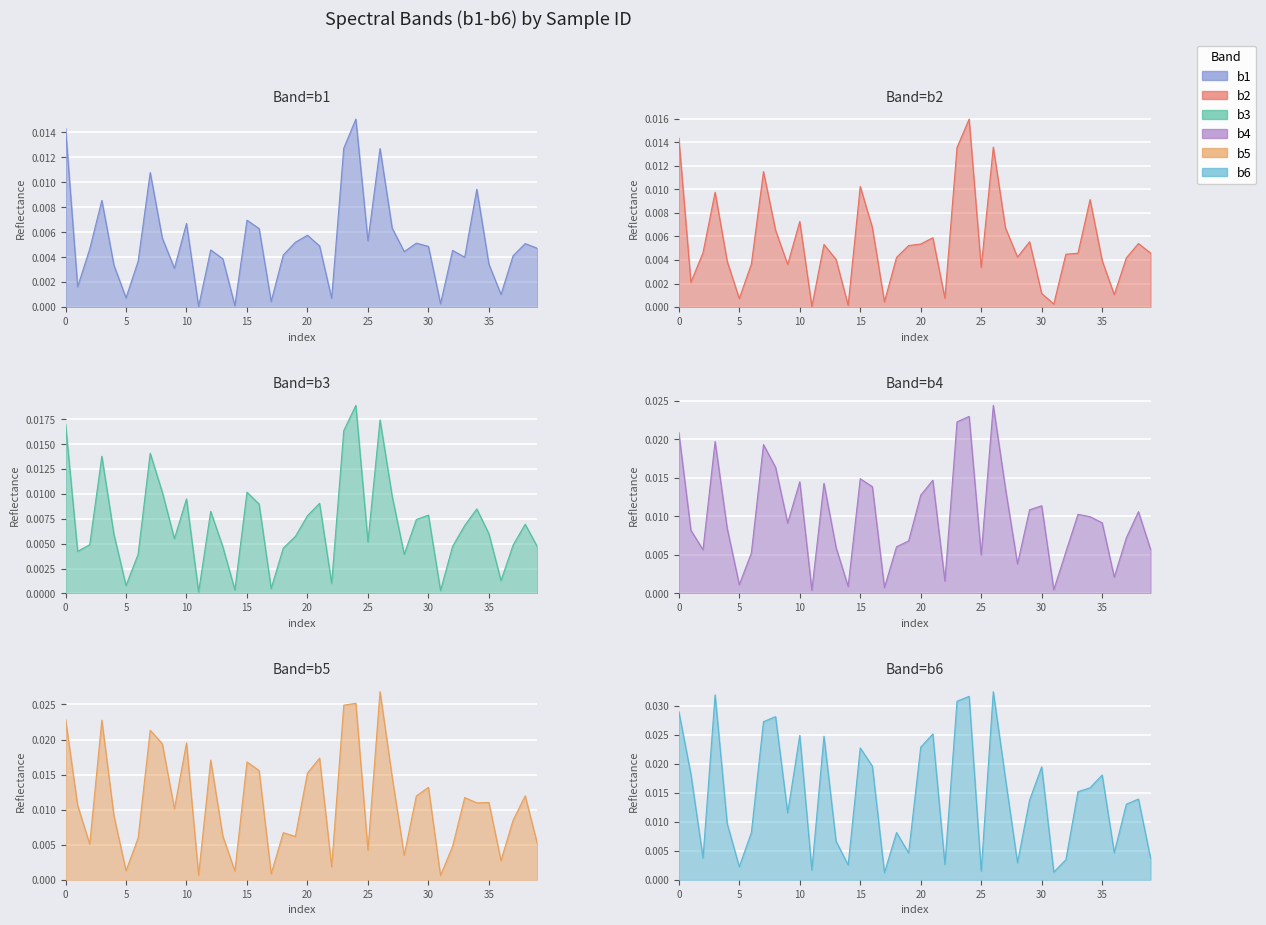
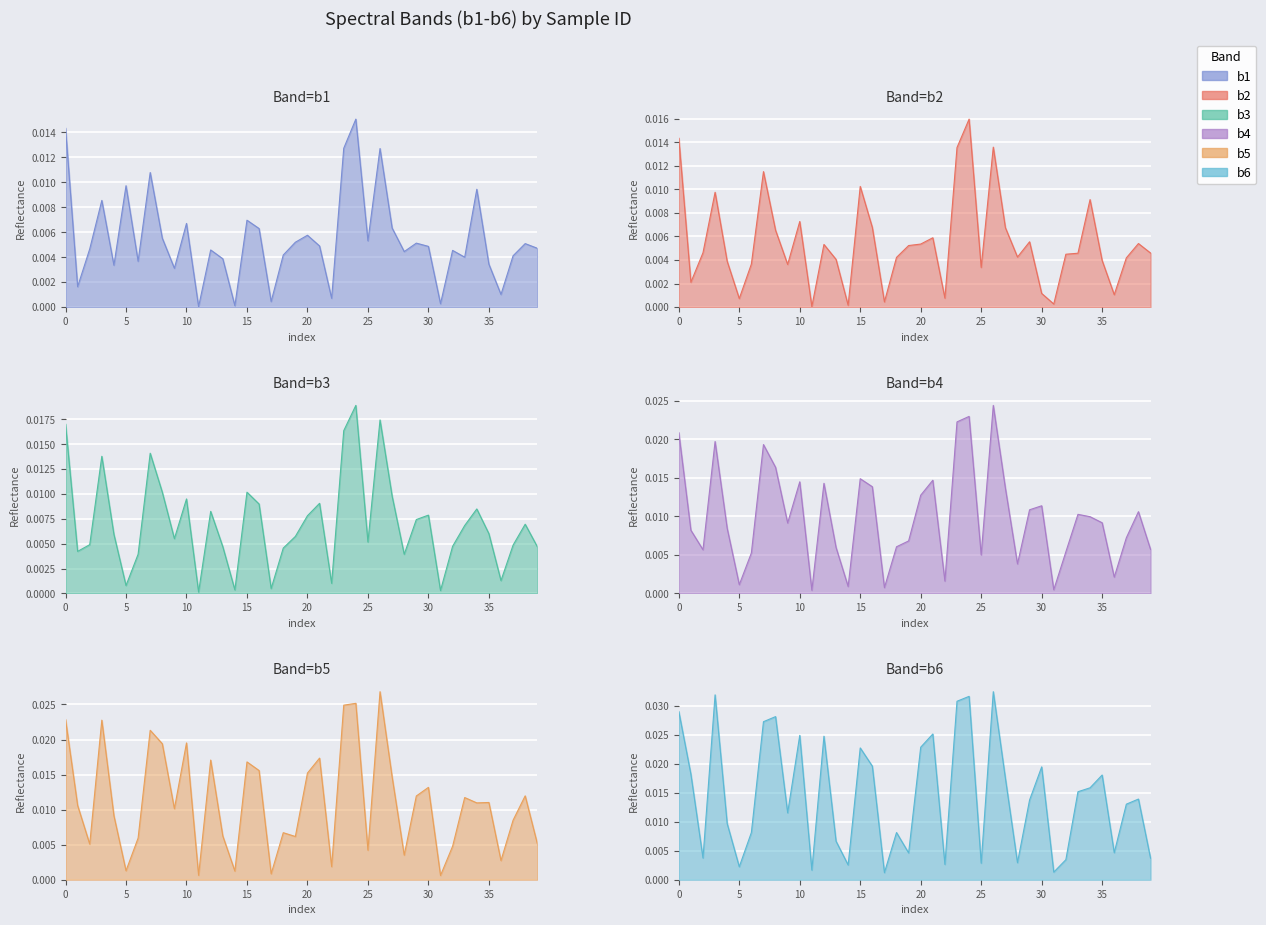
  {
    "Band=b1": {
      "0": 0.0144,
-     "5": 0.0007,
+     "5": 0.0097,
      "10": 0.0067,
      "15": 0.0070,
      "20": 0.0058,
      "25": 0.0053,
      "30": 0.0049,
      "35": 0.0034
    },
    "Band=b2": {
      "0": 0.0143,
      "5": 0.0007,
      "10": 0.0073,
      "15": 0.0103,
      "20": 0.0054,
      "25": 0.0034,
      "30": 0.0012,
      "35": 0.0040
    },
    "Band=b3": {
      "0": 0.017,
      "5": 0.001,
      "10": 0.010,
      "15": 0.010,
      "20": 0.008,
      "25": 0.005,
      "30": 0.008,
      "35": 0.006
    },
    "Band=b4": {
      "0": 0.021,
      "5": 0.001,
      "10": 0.014,
      "15": 0.015,
      "20": 0.013,
      "25": 0.005,
      "30": 0.011,
      "35": 0.009
    },
    "Band=b5": {
      "0": 0.023,
      "5": 0.001,
      "10": 0.020,
      "15": 0.017,
      "20": 0.015,
      "25": 0.004,
      "30": 0.013,
      "35": 0.011
    },
    "Band=b6": {
      "0": 0.029,
      "5": 0.002,
      "10": 0.025,
      "15": 0.023,
      "20": 0.023,
-     "25": 0.001,
+     "25": 0.003,
      "30": 0.019,
      "35": 0.018
    }
  }
